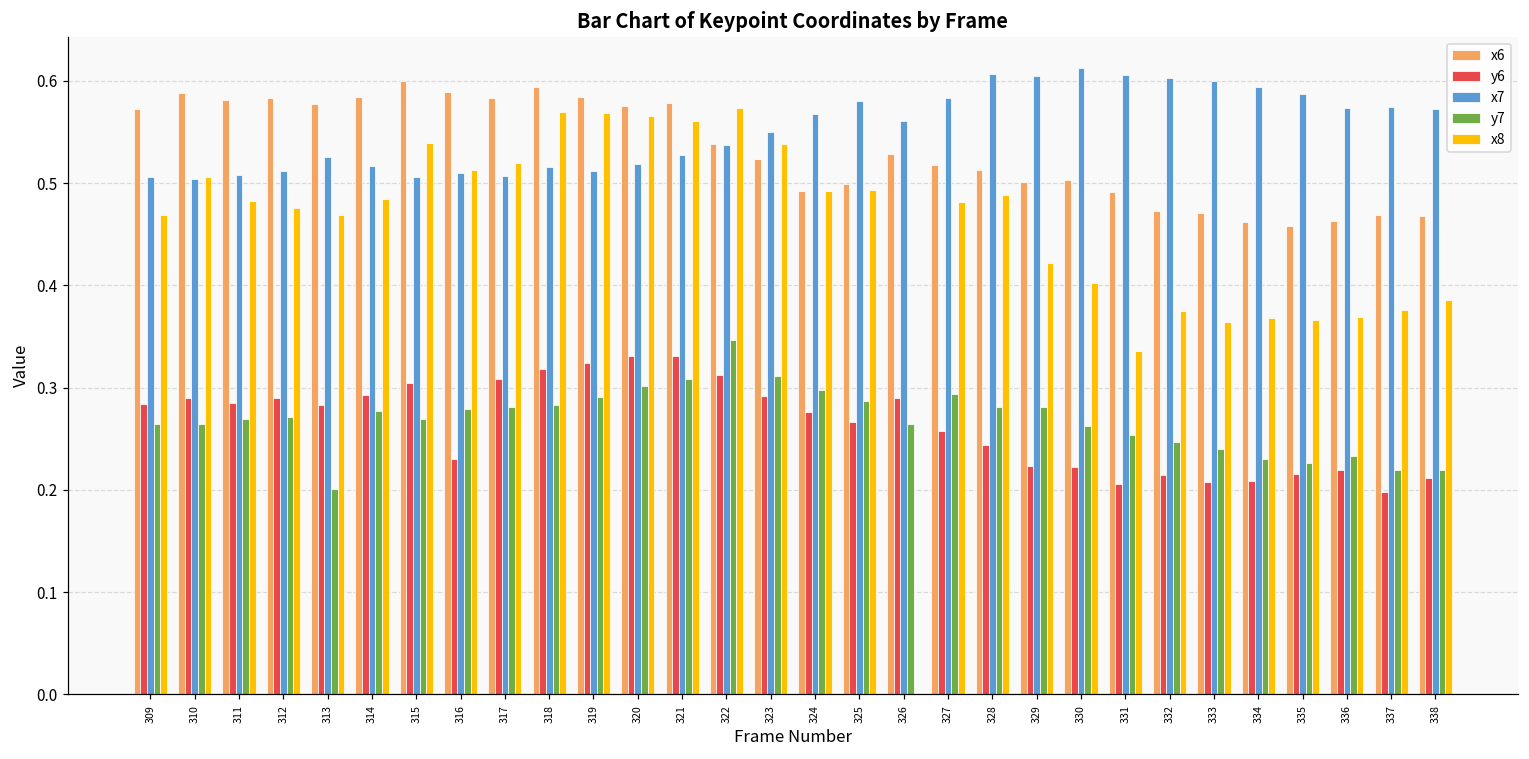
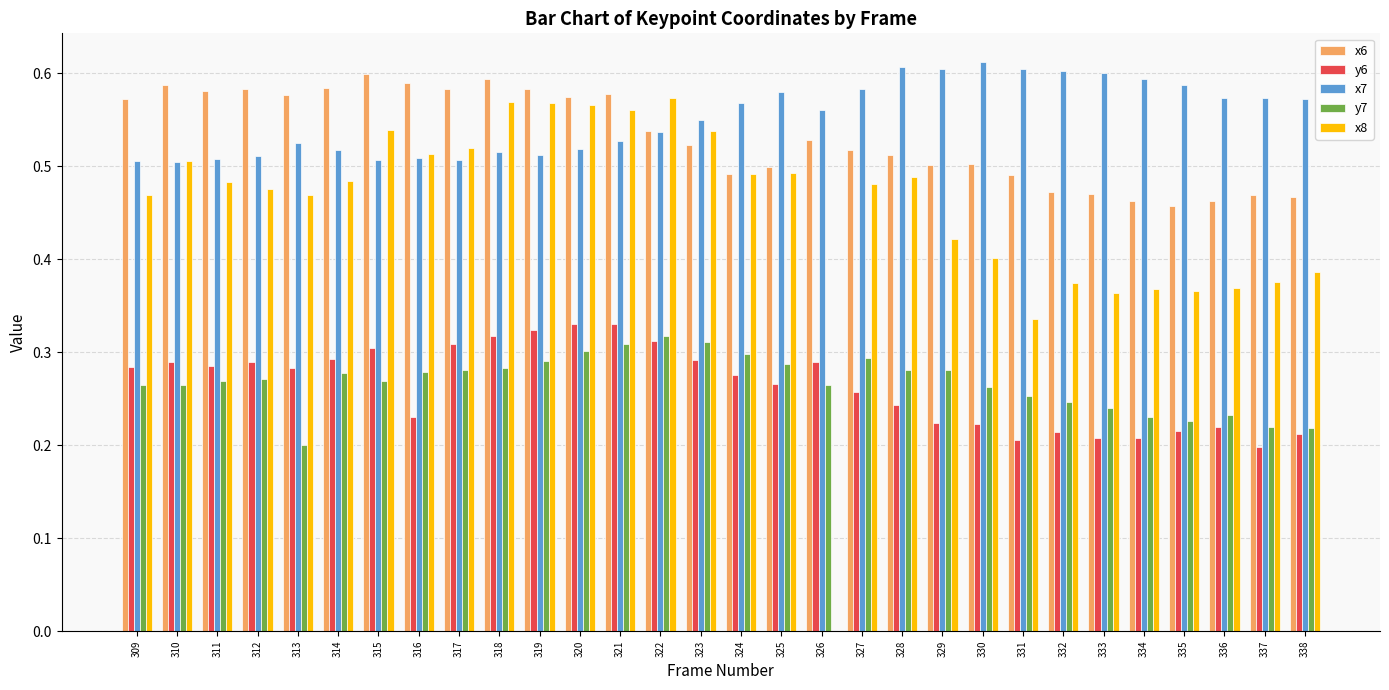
  {
    "x6": {
      "309": 0.57,
      "310": 0.59,
      "311": 0.58,
      "312": 0.58,
      "313": 0.58,
      "314": 0.58,
      "315": 0.60,
      "316": 0.59,
      "317": 0.58,
      "318": 0.59,
      "319": 0.58,
      "320": 0.57,
      "321": 0.58,
      "322": 0.54,
      "323": 0.52,
      "324": 0.49,
      "325": 0.50,
      "326": 0.53,
      "327": 0.52,
      "328": 0.51,
      "329": 0.50,
      "330": 0.50,
      "331": 0.49,
      "332": 0.47,
      "333": 0.47,
      "334": 0.46,
      "335": 0.46,
      "336": 0.46,
      "337": 0.47,
      "338": 0.47
    },
    "y6": {
      "309": 0.28,
      "310": 0.29,
      "311": 0.29,
      "312": 0.29,
      "313": 0.28,
      "314": 0.29,
      "315": 0.30,
      "316": 0.23,
      "317": 0.31,
      "318": 0.32,
      "319": 0.32,
      "320": 0.33,
      "321": 0.33,
      "322": 0.31,
      "323": 0.29,
      "324": 0.28,
      "325": 0.27,
      "326": 0.29,
      "327": 0.26,
      "328": 0.24,
      "329": 0.22,
      "330": 0.22,
      "331": 0.21,
      "332": 0.21,
      "333": 0.21,
      "334": 0.21,
      "335": 0.22,
      "336": 0.22,
      "337": 0.20,
      "338": 0.21
    },
    "x7": {
      "309": 0.51,
      "310": 0.50,
      "311": 0.51,
      "312": 0.51,
      "313": 0.53,
      "314": 0.52,
      "315": 0.51,
      "316": 0.51,
      "317": 0.51,
      "318": 0.52,
      "319": 0.51,
      "320": 0.52,
      "321": 0.53,
      "322": 0.54,
      "323": 0.55,
      "324": 0.57,
      "325": 0.58,
      "326": 0.56,
      "327": 0.58,
      "328": 0.61,
      "329": 0.60,
      "330": 0.61,
      "331": 0.61,
      "332": 0.60,
      "333": 0.60,
      "334": 0.59,
      "335": 0.59,
      "336": 0.57,
      "337": 0.57,
      "338": 0.57
    },
    "y7": {
      "309": 0.26,
      "310": 0.26,
      "311": 0.27,
      "312": 0.27,
      "313": 0.20,
      "314": 0.28,
      "315": 0.27,
      "316": 0.28,
      "317": 0.28,
      "318": 0.28,
      "319": 0.29,
      "320": 0.30,
      "321": 0.31,
-     "322": 0.35,
+     "322": 0.32,
      "323": 0.31,
      "324": 0.30,
      "325": 0.29,
      "326": 0.26,
      "327": 0.29,
      "328": 0.28,
      "329": 0.28,
      "330": 0.26,
      "331": 0.25,
      "332": 0.25,
      "333": 0.24,
      "334": 0.23,
      "335": 0.23,
      "336": 0.23,
      "337": 0.22,
      "338": 0.22
    },
    "x8": {
      "309": 0.47,
      "310": 0.51,
      "311": 0.48,
      "312": 0.48,
      "313": 0.47,
      "314": 0.48,
      "315": 0.54,
      "316": 0.51,
      "317": 0.52,
      "318": 0.57,
      "319": 0.57,
      "320": 0.57,
      "321": 0.56,
      "322": 0.57,
      "323": 0.54,
      "324": 0.49,
      "325": 0.49,
      "326": 0.00,
      "327": 0.48,
      "328": 0.49,
      "329": 0.42,
      "330": 0.40,
      "331": 0.34,
      "332": 0.37,
      "333": 0.36,
      "334": 0.37,
      "335": 0.37,
      "336": 0.37,
      "337": 0.38,
      "338": 0.39
    }
  }
